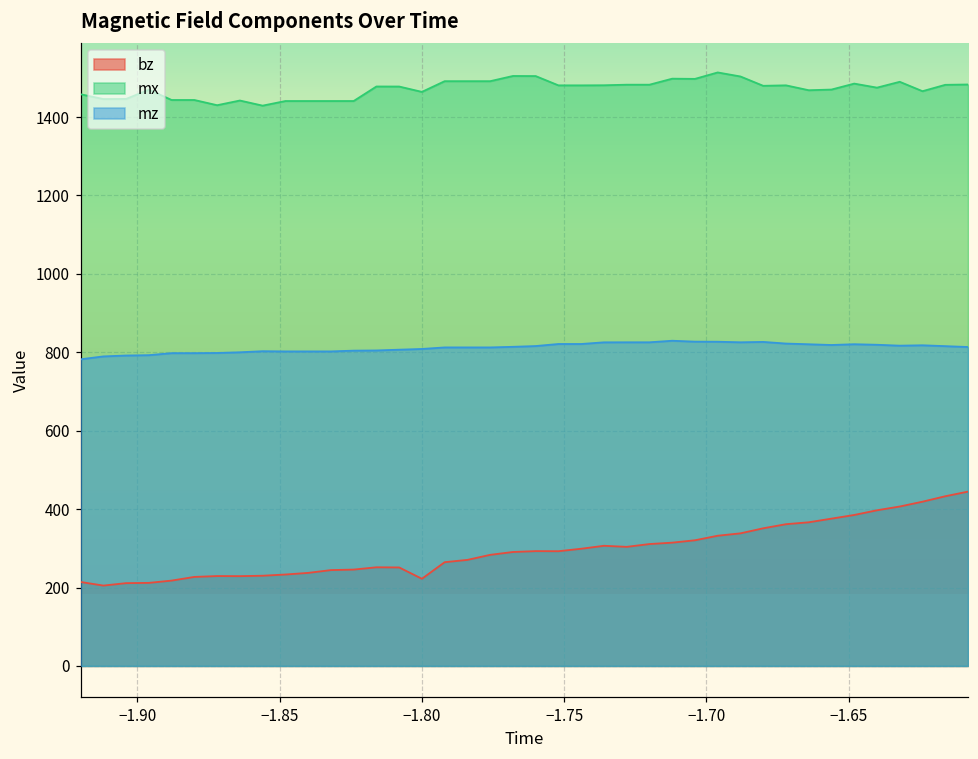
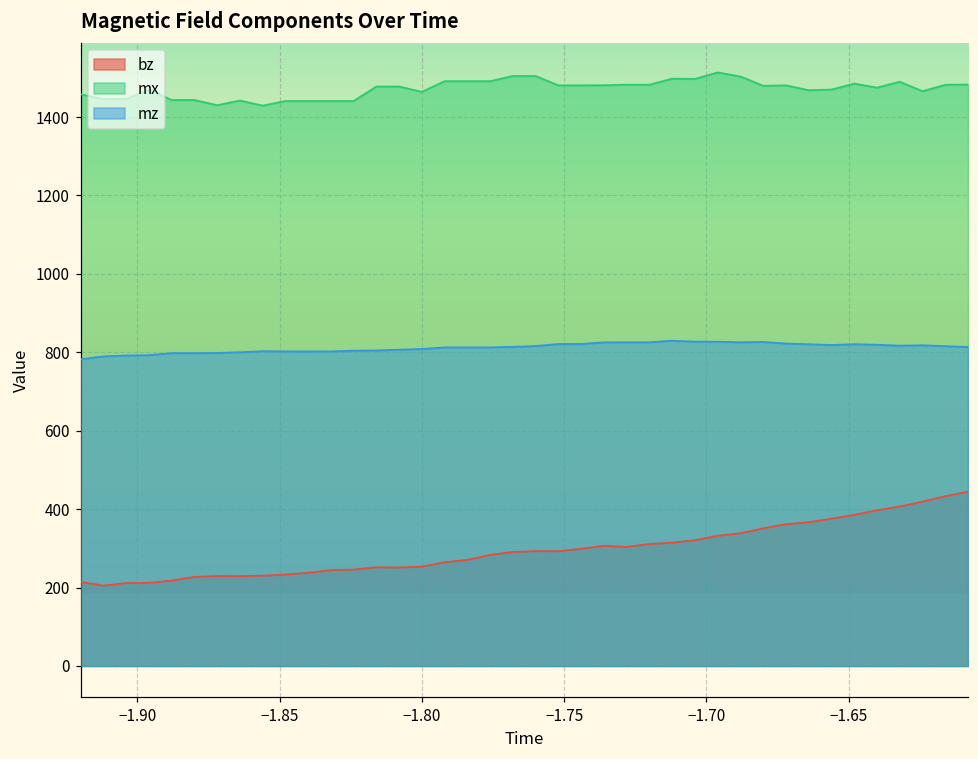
  {
    "bz": {
-     "−1.80": 220
+     "−1.80": 250
    },
    "mx": {
      "−1.80": 1460
    },
    "mz": {
      "−1.80": 810
    }
  }
